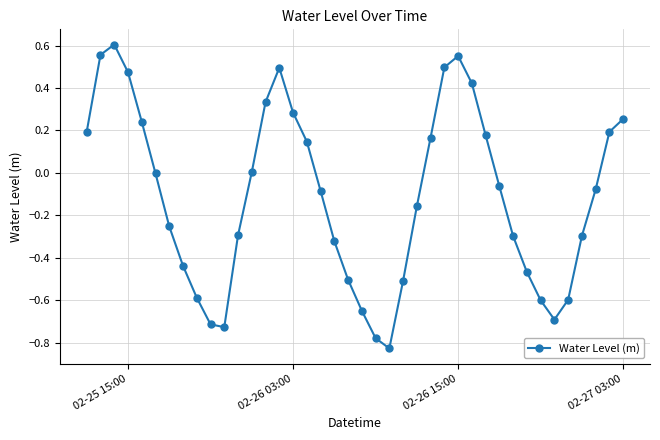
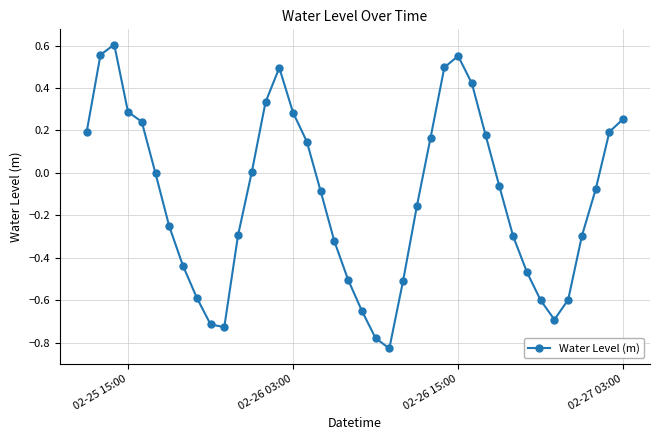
  {
-   "02-25 15:00": 0.47,
+   "02-25 15:00": 0.29,
    "02-26 03:00": 0.28,
    "02-26 15:00": 0.55,
    "02-27 03:00": 0.25
  }
